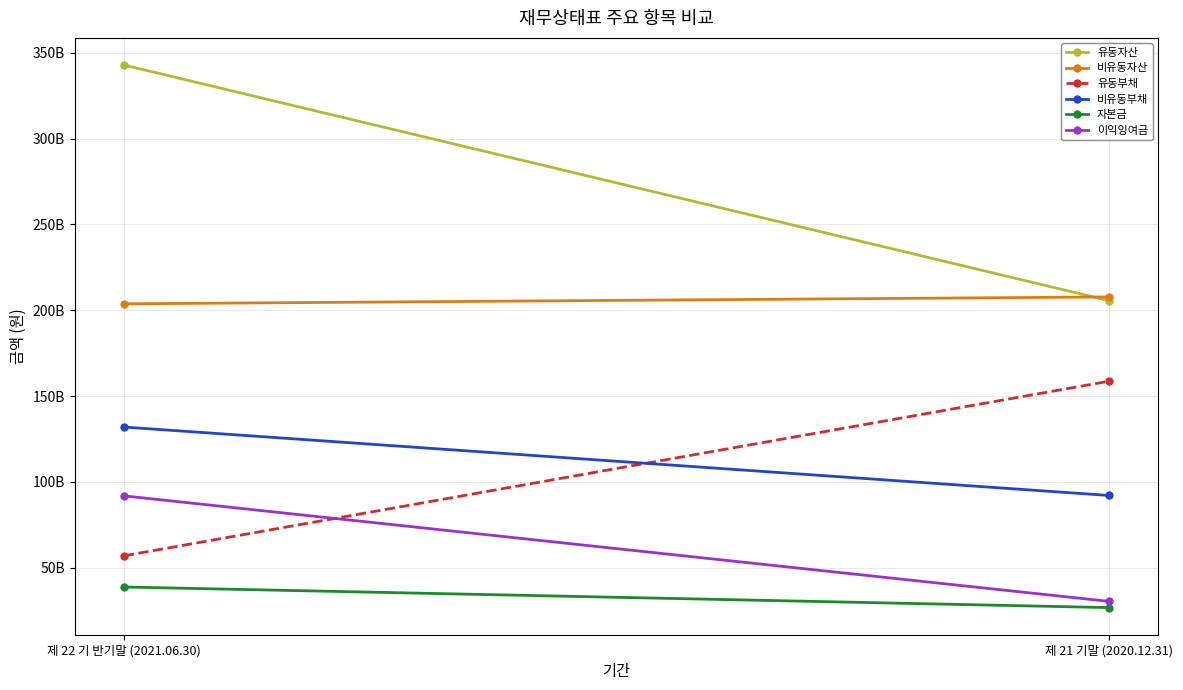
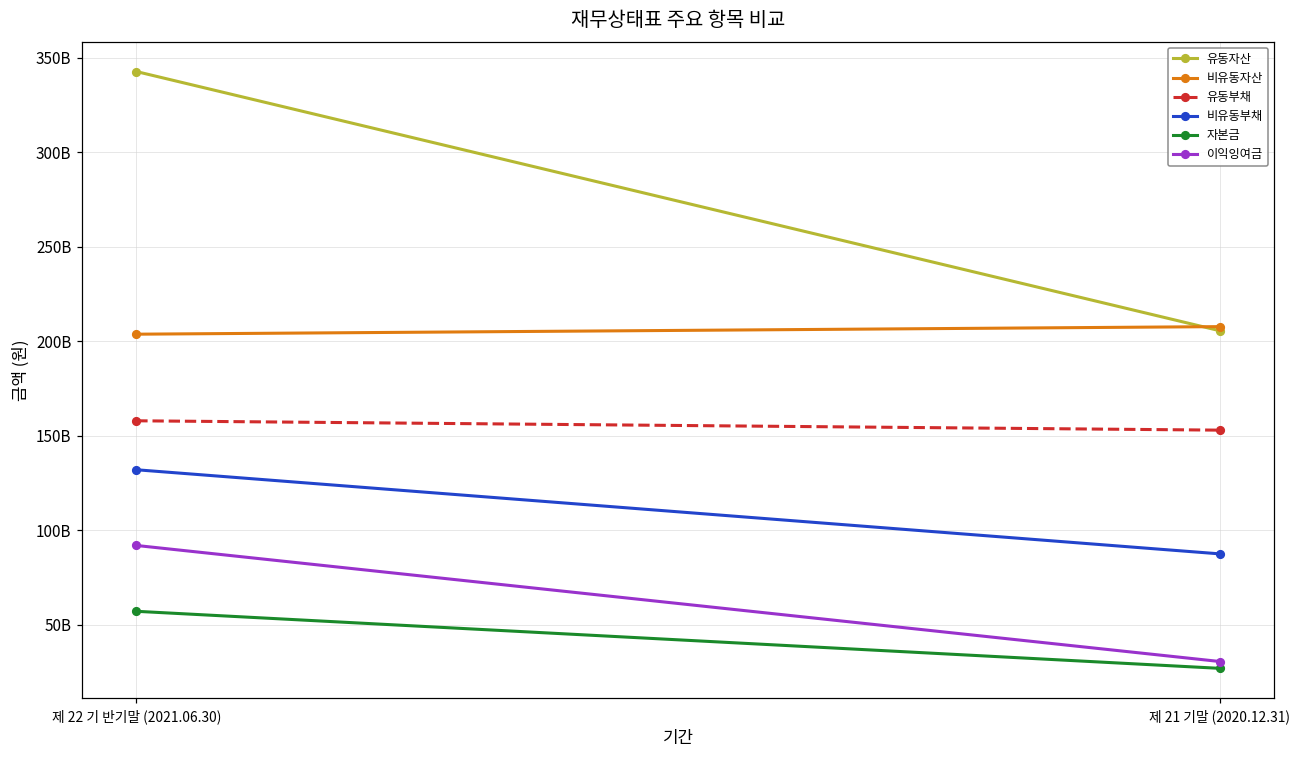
  {
    "유동자산": {
      "제 22 기 반기말 (2021.06.30)": 343000000000,
      "제 21 기말 (2020.12.31)": 206000000000
    },
    "비유동자산": {
      "제 22 기 반기말 (2021.06.30)": 204000000000,
      "제 21 기말 (2020.12.31)": 208000000000
    },
    "유동부채": {
-     "제 22 기 반기말 (2021.06.30)": 57000000000,
-     "제 21 기말 (2020.12.31)": 159000000000
+     "제 22 기 반기말 (2021.06.30)": 158000000000,
+     "제 21 기말 (2020.12.31)": 153000000000
    },
    "비유동부채": {
      "제 22 기 반기말 (2021.06.30)": 132000000000,
-     "제 21 기말 (2020.12.31)": 92000000000
+     "제 21 기말 (2020.12.31)": 87000000000
    },
    "자본금": {
-     "제 22 기 반기말 (2021.06.30)": 39000000000,
+     "제 22 기 반기말 (2021.06.30)": 57000000000,
      "제 21 기말 (2020.12.31)": 27000000000
    },
    "이익잉여금": {
      "제 22 기 반기말 (2021.06.30)": 92000000000,
      "제 21 기말 (2020.12.31)": 30000000000
    }
  }
